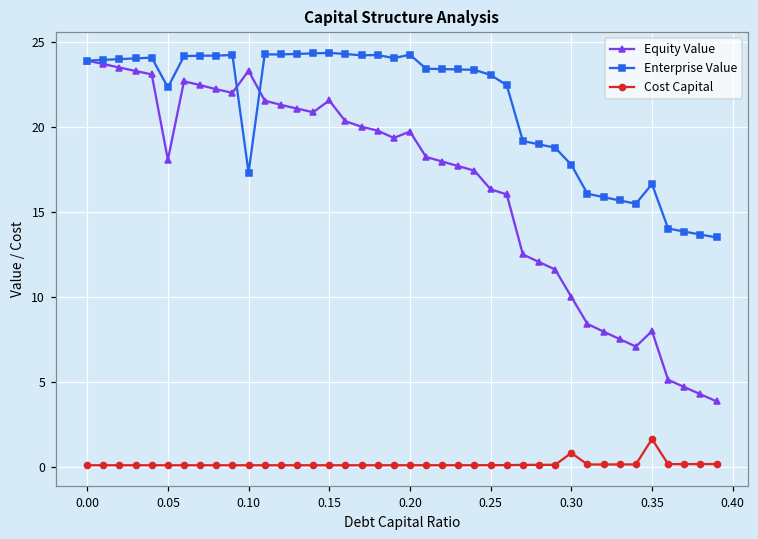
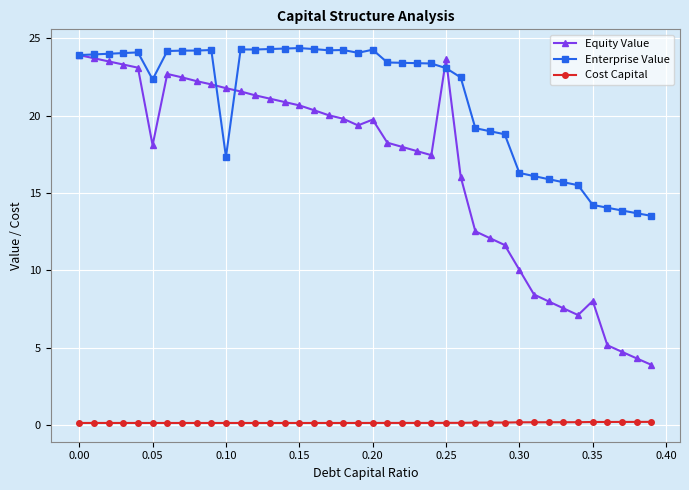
  {
    "Equity Value": {
      "0.05": 18.1,
-     "0.10": 23.3,
-     "0.15": 21.6,
+     "0.10": 21.8,
+     "0.15": 20.7,
      "0.20": 19.7,
-     "0.25": 16.3,
+     "0.25": 23.6,
      "0.30": 10.0,
      "0.35": 8.0
    },
    "Enterprise Value": {
      "0.05": 22.3,
      "0.10": 17.3,
      "0.15": 24.4,
      "0.20": 24.3,
      "0.25": 23.1,
-     "0.30": 17.8,
-     "0.35": 16.7
+     "0.30": 16.3,
+     "0.35": 14.2
    },
    "Cost Capital": {
      "0.00": 0.1,
      "0.05": 0.1,
      "0.10": 0.1,
      "0.15": 0.1,
      "0.20": 0.1,
      "0.25": 0.1,
-     "0.30": 0.9,
-     "0.35": 1.7
+     "0.30": 0.2,
+     "0.35": 0.2
    }
  }
